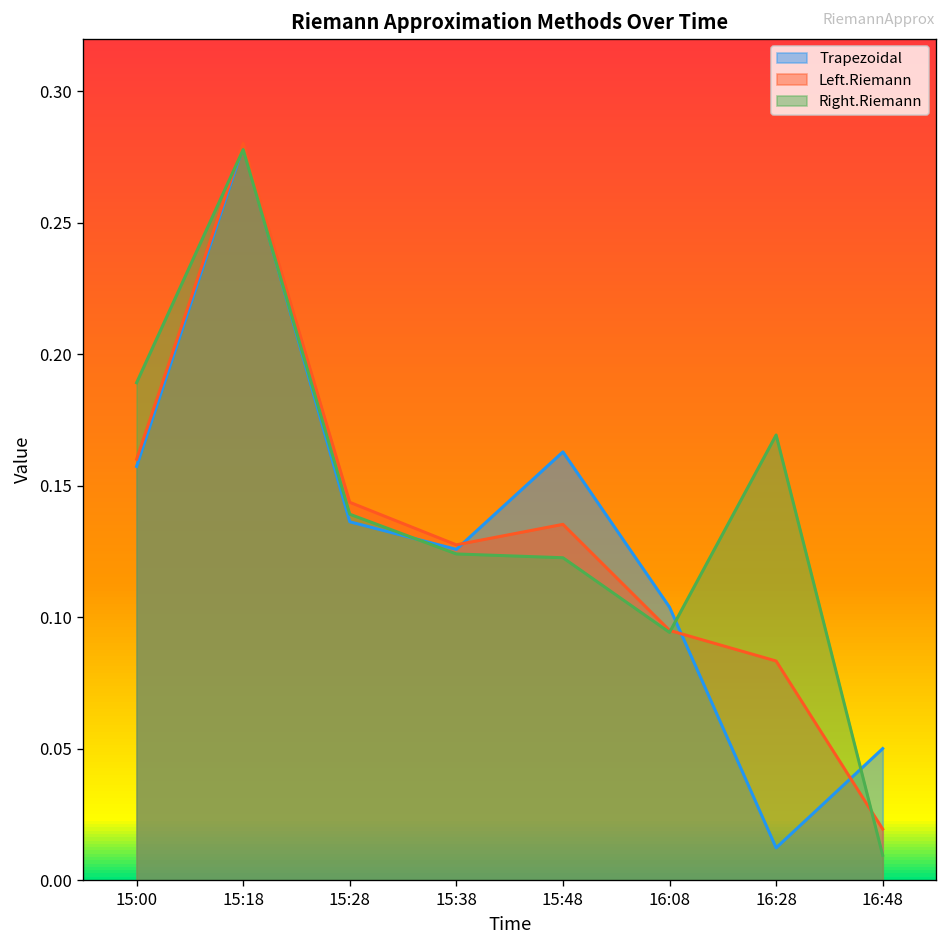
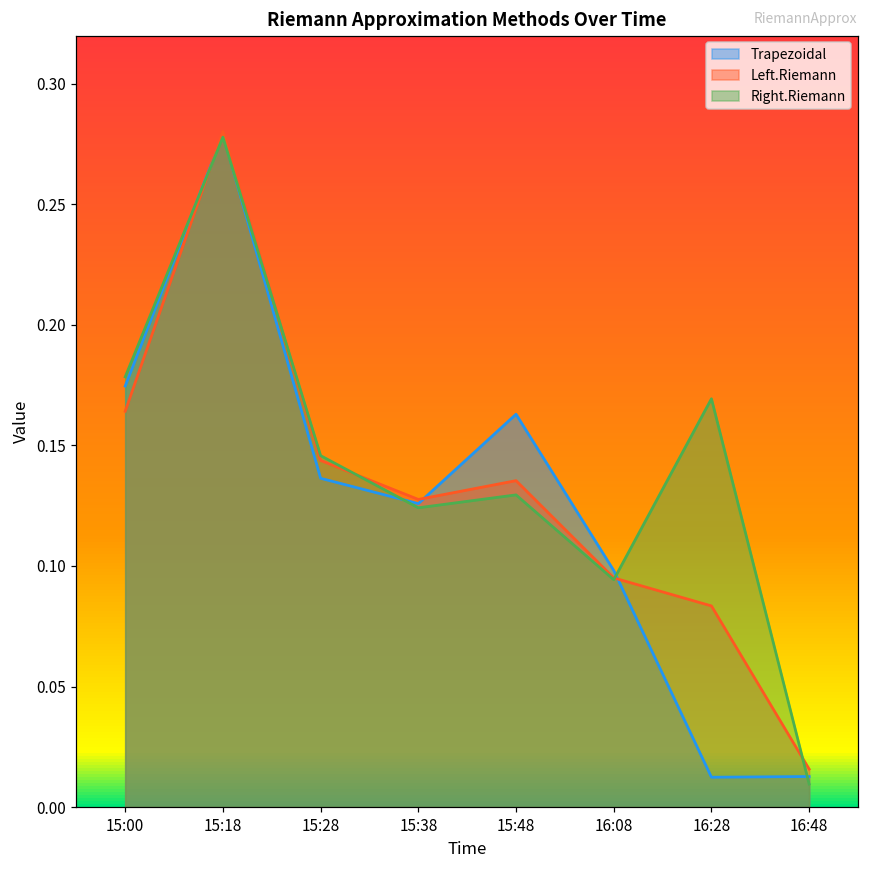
  {
    "Trapezoidal": {
-     "15:00": 0.157,
+     "15:00": 0.175,
      "15:28": 0.136,
      "15:38": 0.126,
      "15:48": 0.163,
-     "16:08": 0.104,
+     "16:08": 0.098,
      "16:28": 0.012,
-     "16:48": 0.050
+     "16:48": 0.013
    },
    "Left.Riemann": {
-     "15:00": 0.160,
+     "15:00": 0.164,
      "15:28": 0.144,
      "15:38": 0.128,
      "15:48": 0.135,
      "16:28": 0.083,
-     "16:48": 0.020
+     "16:48": 0.016
    },
    "Right.Riemann": {
-     "15:00": 0.189,
+     "15:00": 0.178,
      "15:18": 0.278,
-     "15:28": 0.139,
+     "15:28": 0.146,
      "15:38": 0.124,
-     "15:48": 0.123,
+     "15:48": 0.129,
      "16:28": 0.169,
      "16:48": 0.010
    }
  }
